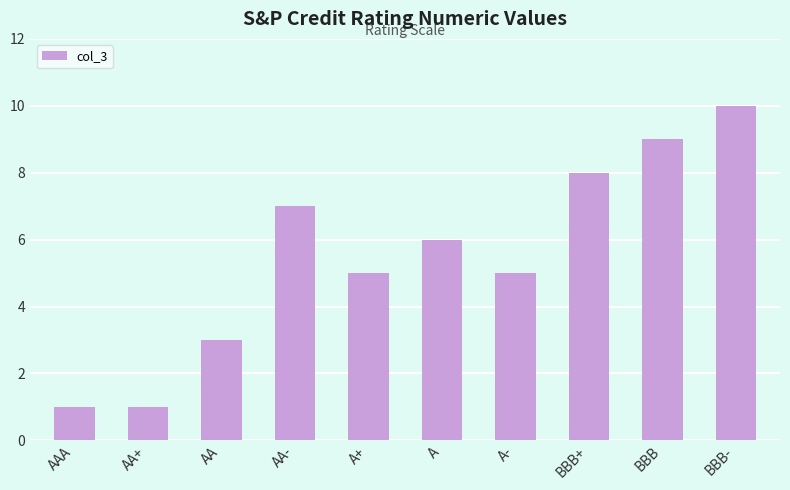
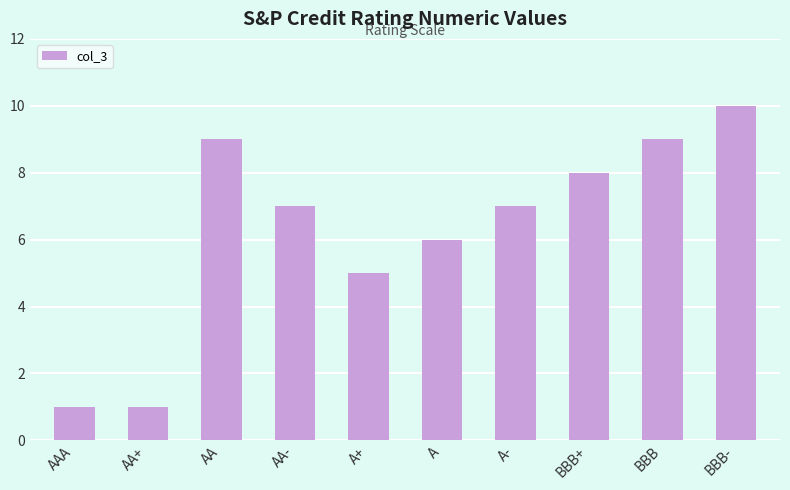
  {
    "AAA": 1,
    "AA+": 1,
-   "AA": 3,
+   "AA": 9,
    "AA-": 7,
    "A+": 5,
    "A": 6,
-   "A-": 5,
+   "A-": 7,
    "BBB+": 8,
    "BBB": 9,
    "BBB-": 10
  }
